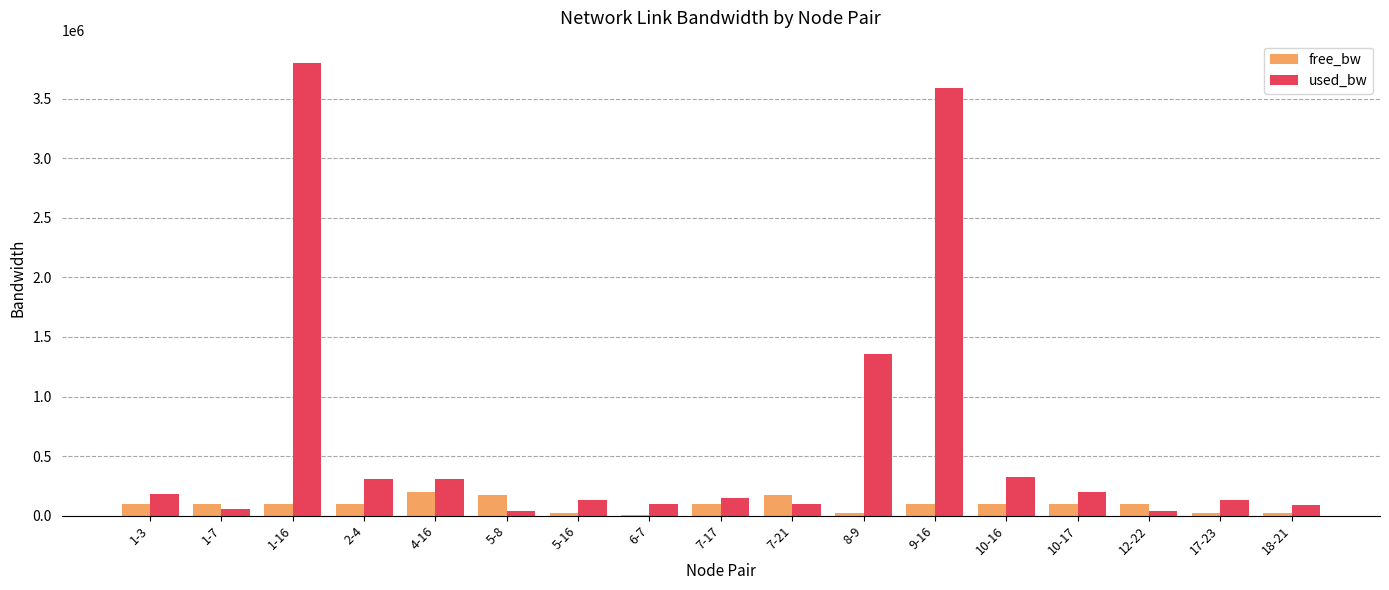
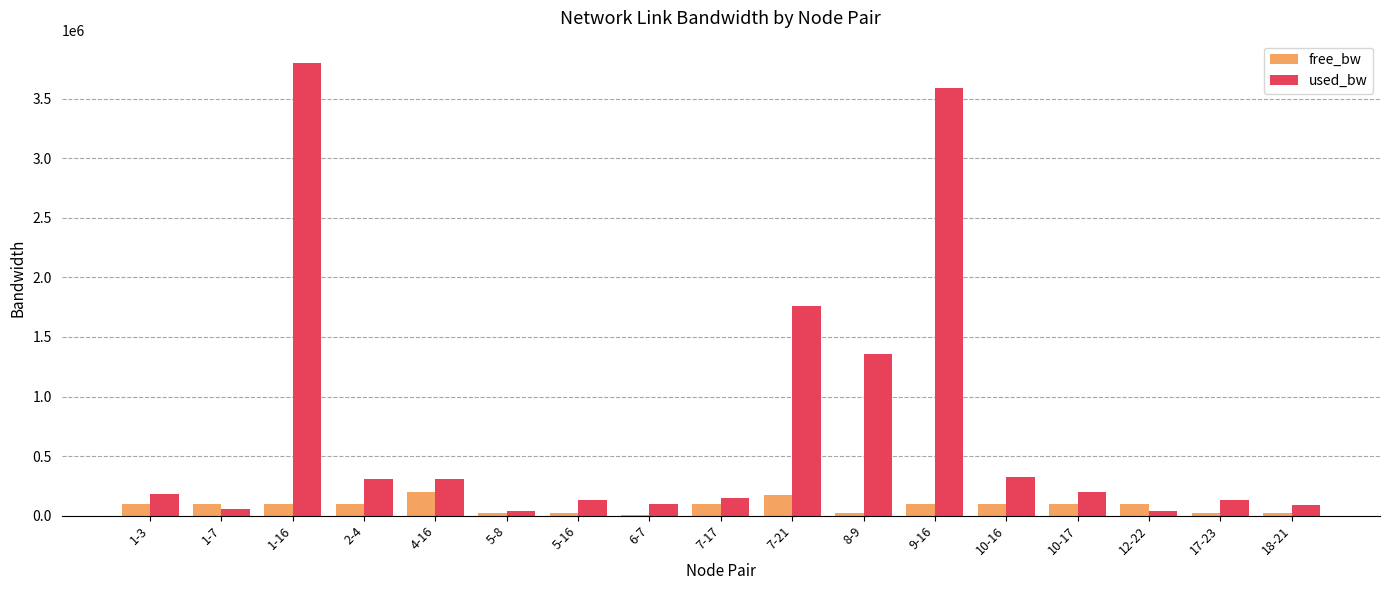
  {
    "free_bw": {
      "1-3": 100000,
      "1-7": 100000,
      "1-16": 100000,
      "2-4": 100000,
      "4-16": 200000,
-     "5-8": 170000,
+     "5-8": 20000,
      "5-16": 20000,
      "7-17": 100000,
      "7-21": 180000,
      "8-9": 20000,
      "9-16": 100000,
      "10-16": 100000,
      "10-17": 100000,
      "12-22": 100000,
      "17-23": 20000,
      "18-21": 20000
    },
    "used_bw": {
      "1-3": 180000,
      "1-7": 50000,
      "1-16": 3800000,
      "2-4": 310000,
      "4-16": 310000,
      "5-8": 40000,
      "5-16": 130000,
      "6-7": 100000,
      "7-17": 140000,
-     "7-21": 100000,
+     "7-21": 1760000,
      "8-9": 1360000,
      "9-16": 3590000,
      "10-16": 320000,
      "10-17": 190000,
      "12-22": 40000,
      "17-23": 130000,
      "18-21": 90000
    }
  }
